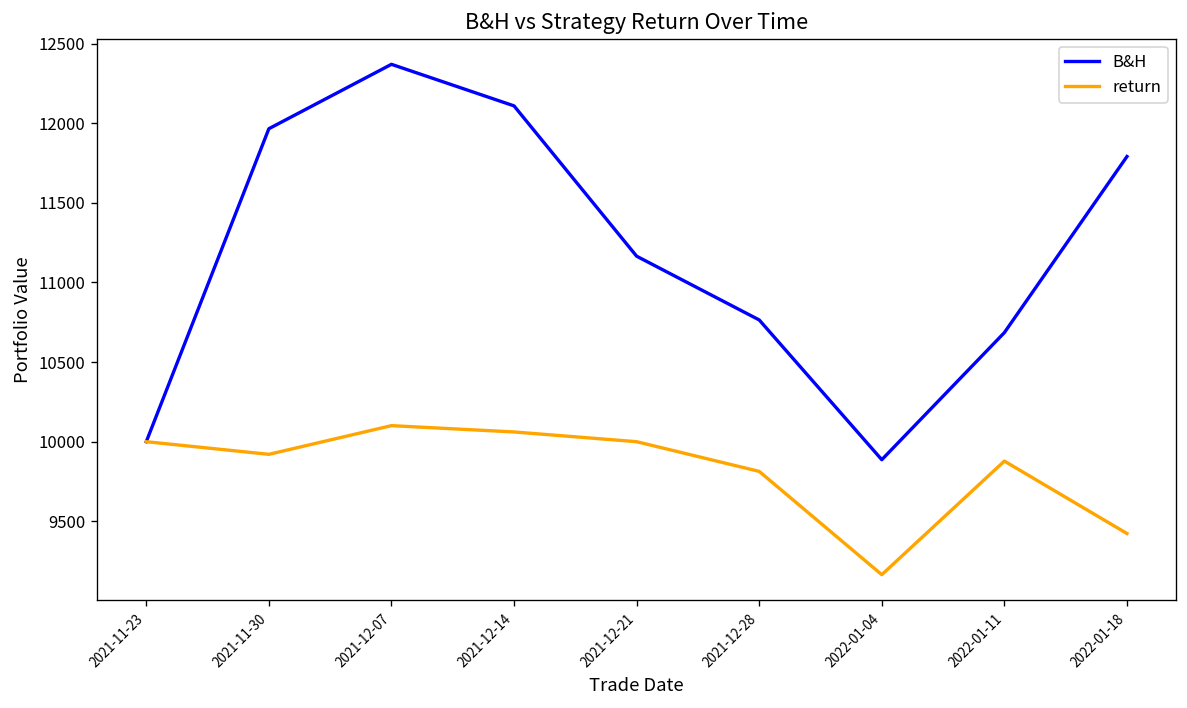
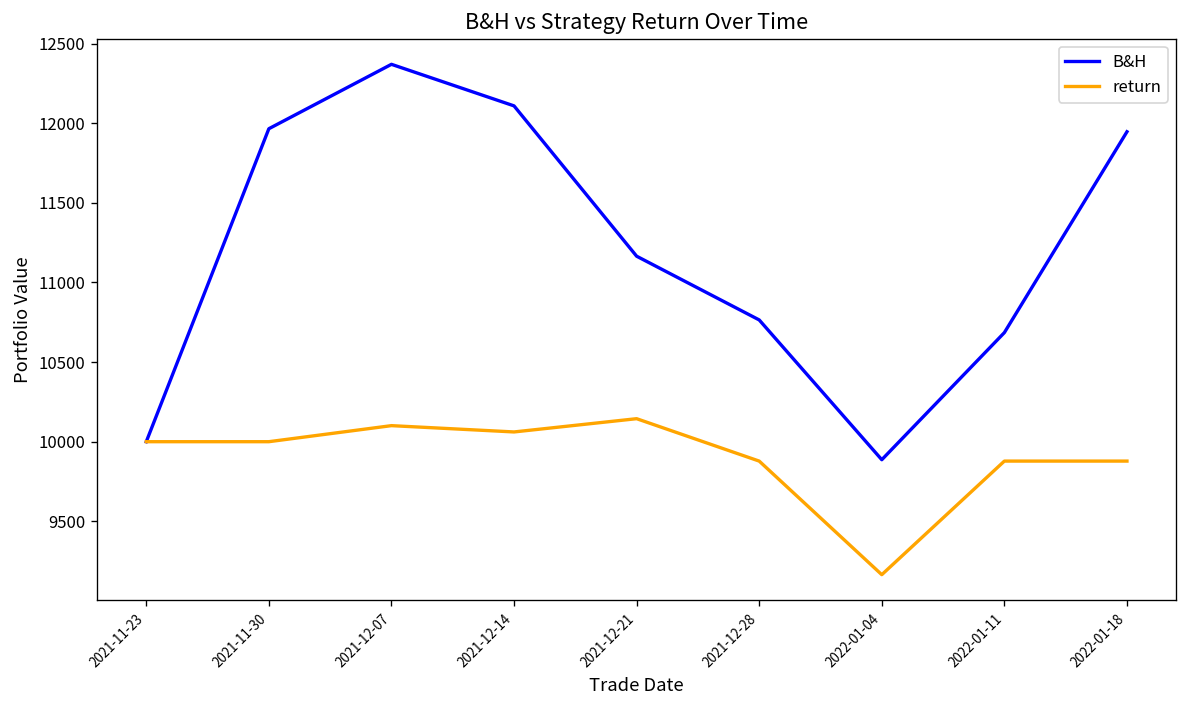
  {
    "B&H": {
      "2021-11-30": 11970,
      "2021-12-07": 12370,
      "2021-12-14": 12110,
      "2021-12-21": 11160,
      "2021-12-28": 10760,
      "2022-01-04": 9890,
      "2022-01-11": 10690,
-     "2022-01-18": 11790
+     "2022-01-18": 11950
    },
    "return": {
-     "2021-11-30": 9920,
+     "2021-11-30": 10000,
      "2021-12-07": 10100,
      "2021-12-14": 10060,
-     "2021-12-21": 10000,
-     "2021-12-28": 9810,
+     "2021-12-21": 10140,
+     "2021-12-28": 9880,
      "2022-01-04": 9160,
      "2022-01-11": 9880,
-     "2022-01-18": 9420
+     "2022-01-18": 9880
    }
  }
